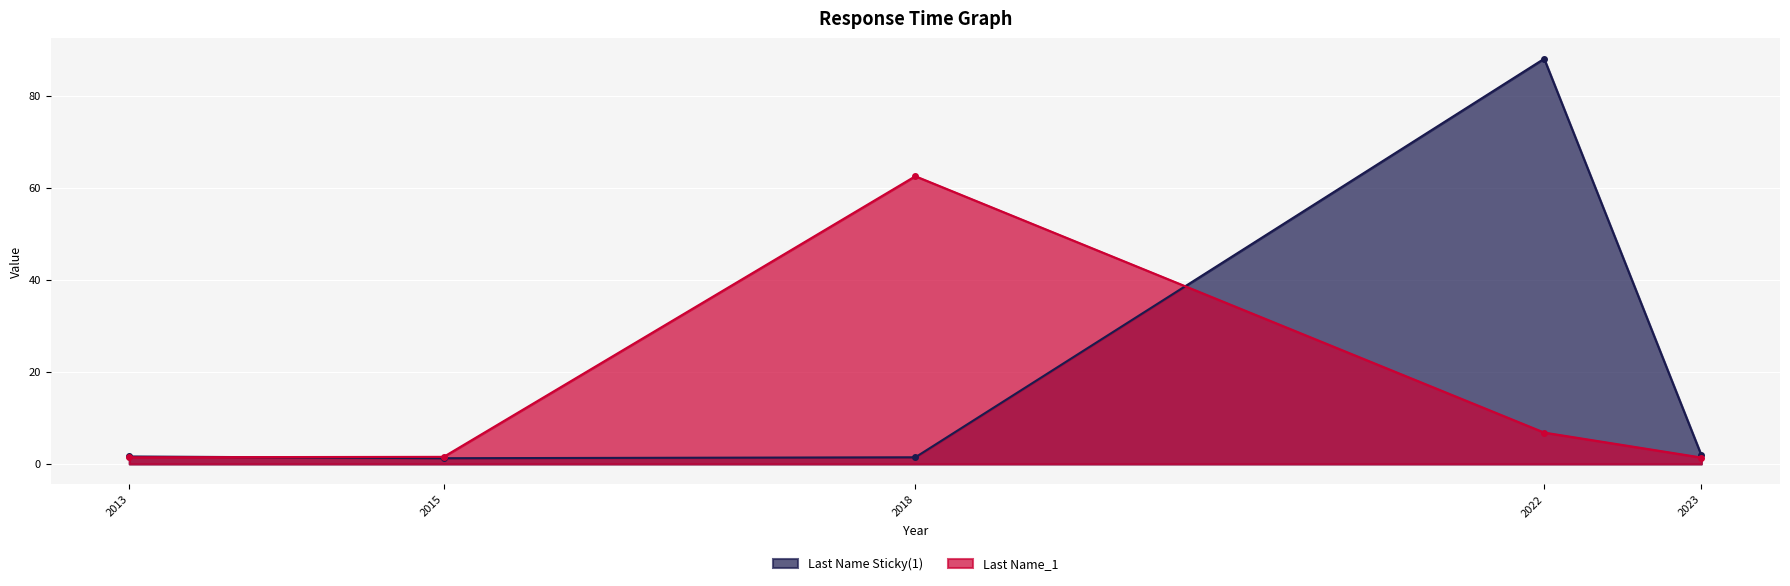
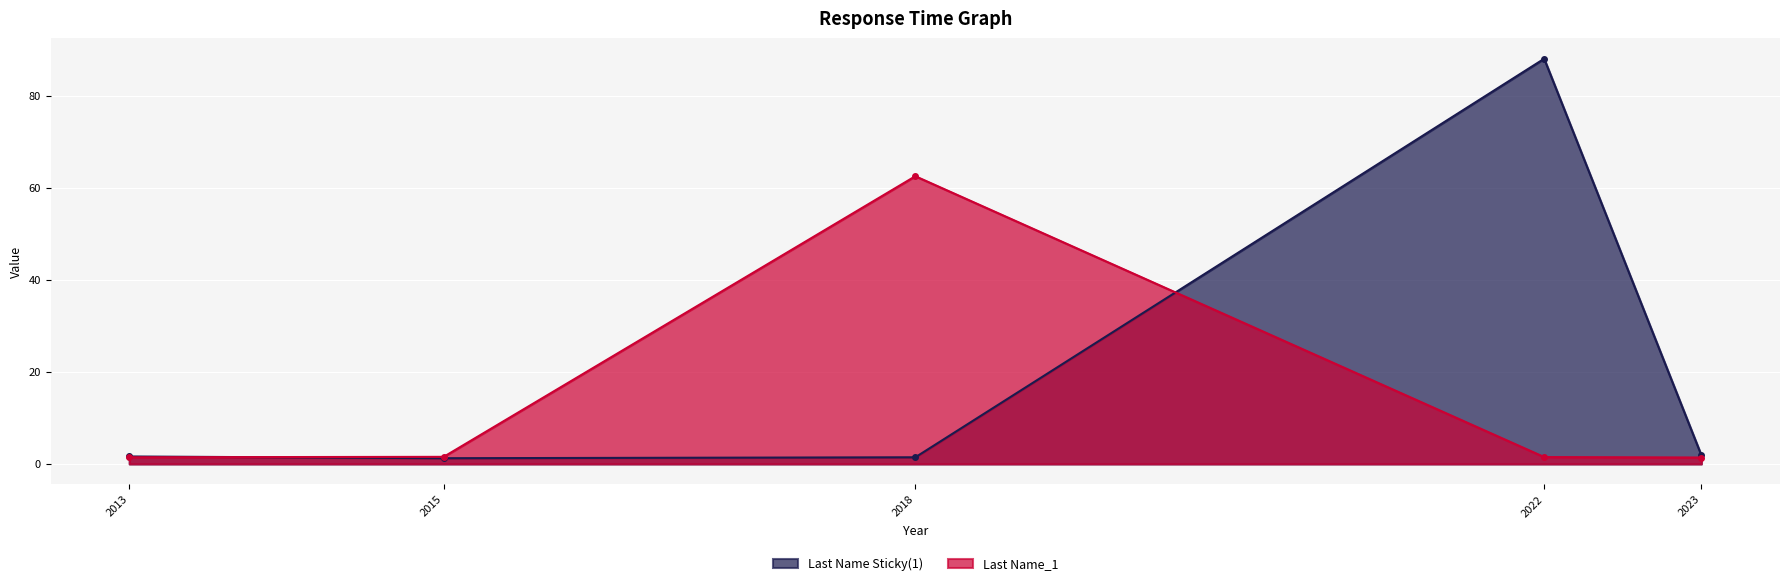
  {
    "Last Name Sticky(1)": {
      "2018": 1,
      "2022": 88
    },
    "Last Name_1": {
      "2018": 63,
-     "2022": 7
+     "2022": 1
    }
  }
